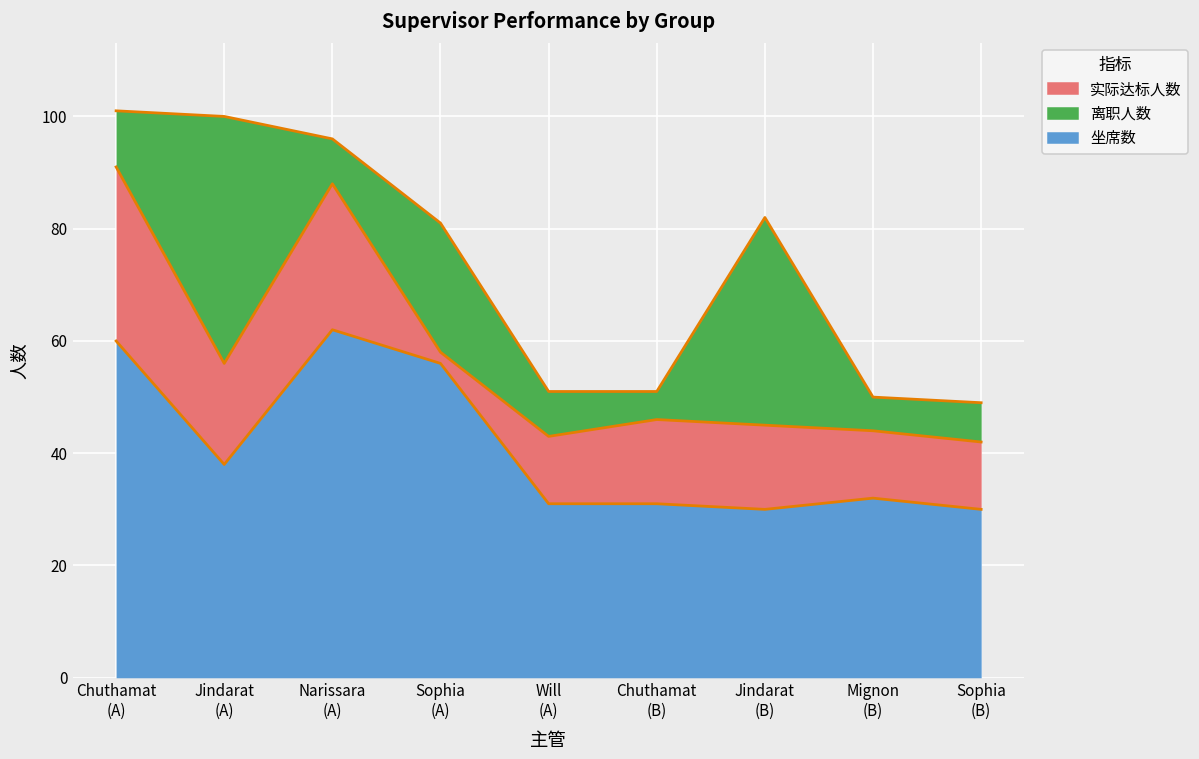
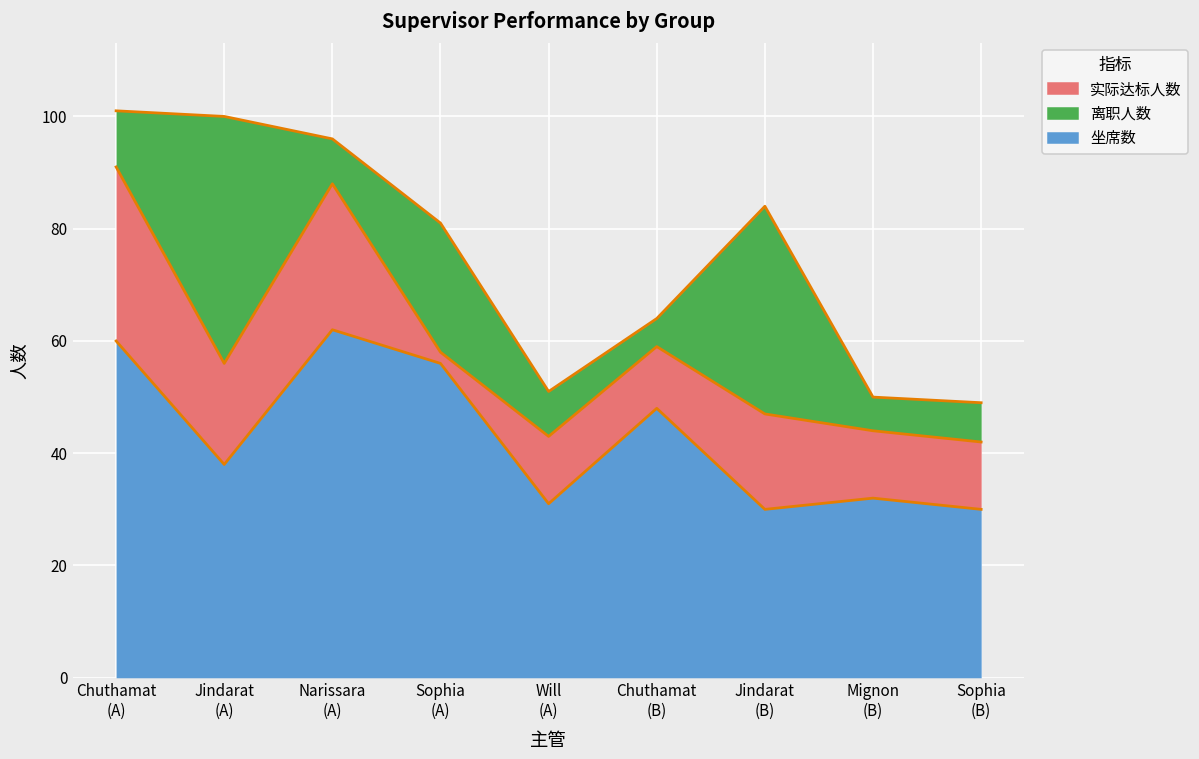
  {
    "坐席数": {
      "Chuthamat (A)": 60,
      "Jindarat (A)": 38,
      "Narissara (A)": 62,
      "Sophia (A)": 56,
      "Will (A)": 31,
-     "Chuthamat (B)": 31,
+     "Chuthamat (B)": 48,
      "Jindarat (B)": 30,
      "Mignon (B)": 32,
      "Sophia (B)": 30
    },
    "实际达标人数": {
      "Chuthamat (A)": 91,
      "Jindarat (A)": 56,
      "Narissara (A)": 88,
      "Sophia (A)": 58,
      "Will (A)": 43,
-     "Chuthamat (B)": 15,
-     "Jindarat (B)": 15,
+     "Chuthamat (B)": 11,
+     "Jindarat (B)": 17,
      "Mignon (B)": 44,
      "Sophia (B)": 42
    },
    "离职人数": {
      "Chuthamat (A)": 10,
      "Jindarat (A)": 44,
      "Narissara (A)": 8,
      "Sophia (A)": 23,
      "Will (A)": 8,
      "Chuthamat (B)": 5,
      "Jindarat (B)": 37,
      "Mignon (B)": 6,
      "Sophia (B)": 7
    }
  }
